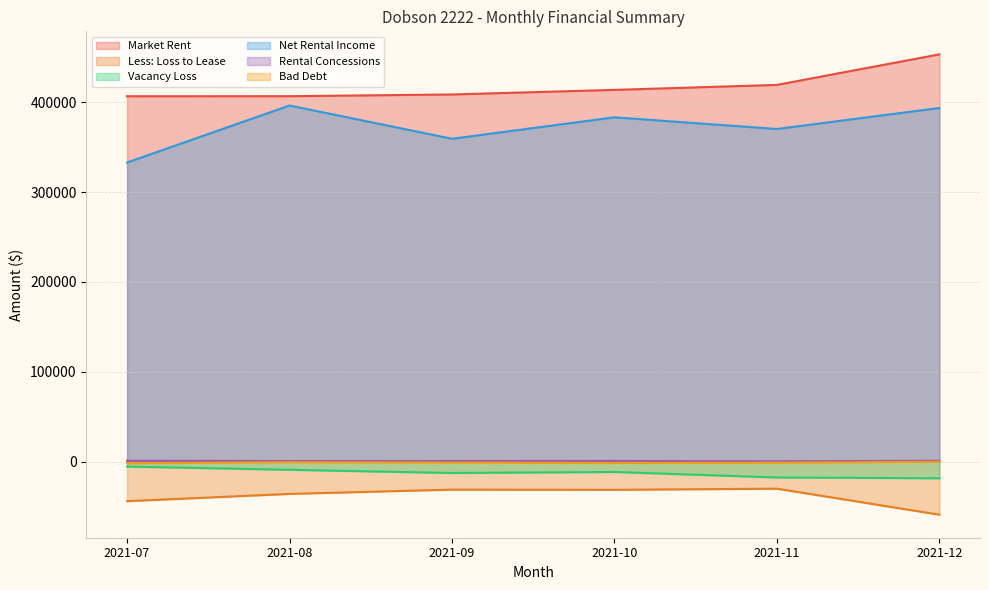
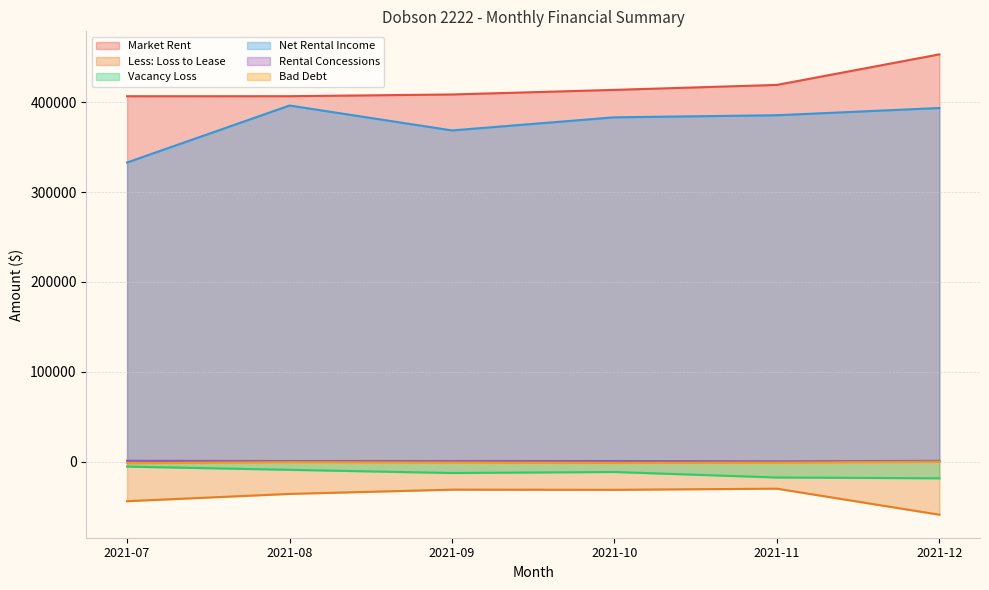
  {
    "Net Rental Income": {
      "2021-07": 330000,
      "2021-08": 400000,
-     "2021-09": 360000,
+     "2021-09": 370000,
      "2021-10": 380000,
-     "2021-11": 370000,
+     "2021-11": 390000,
      "2021-12": 390000
    }
  }
